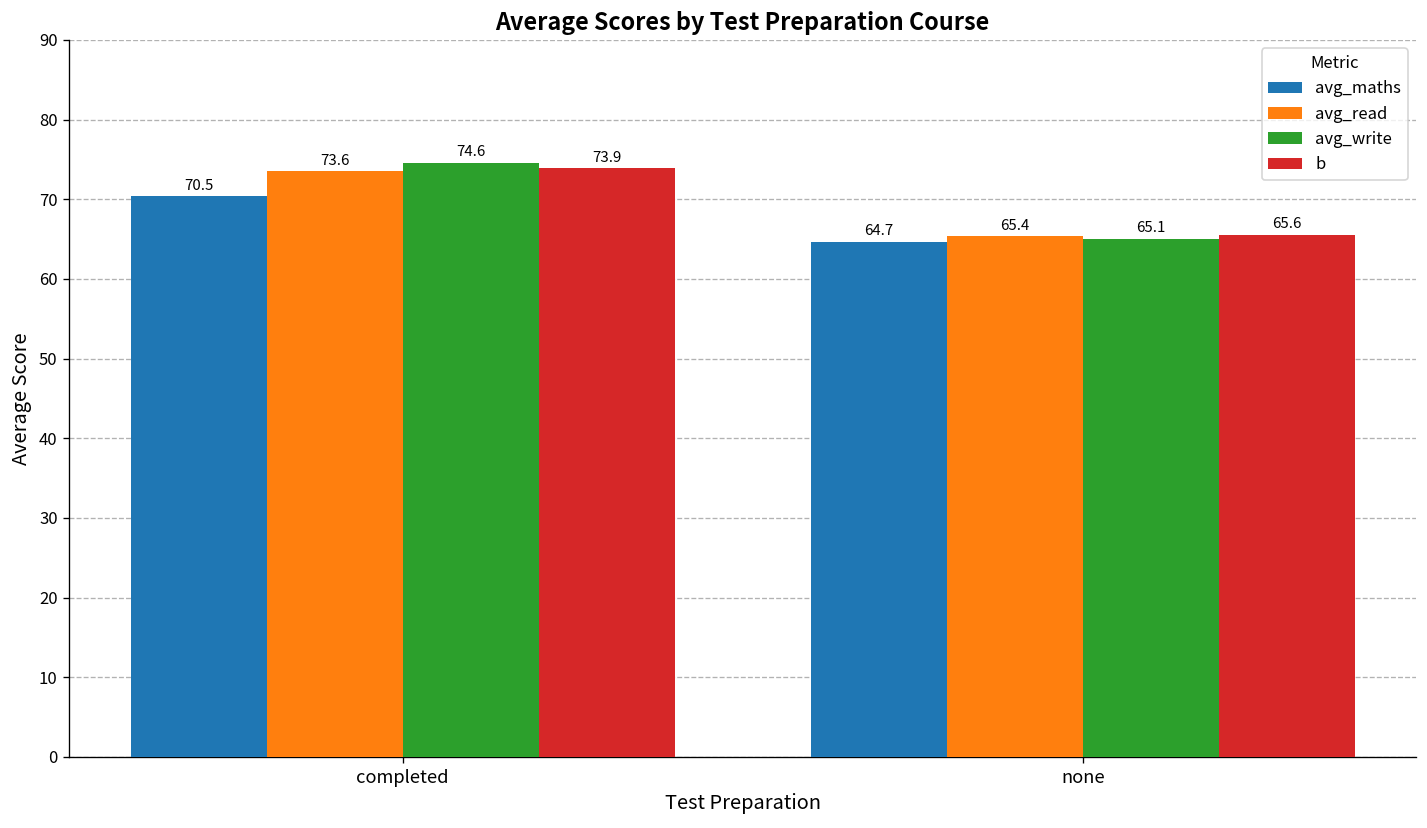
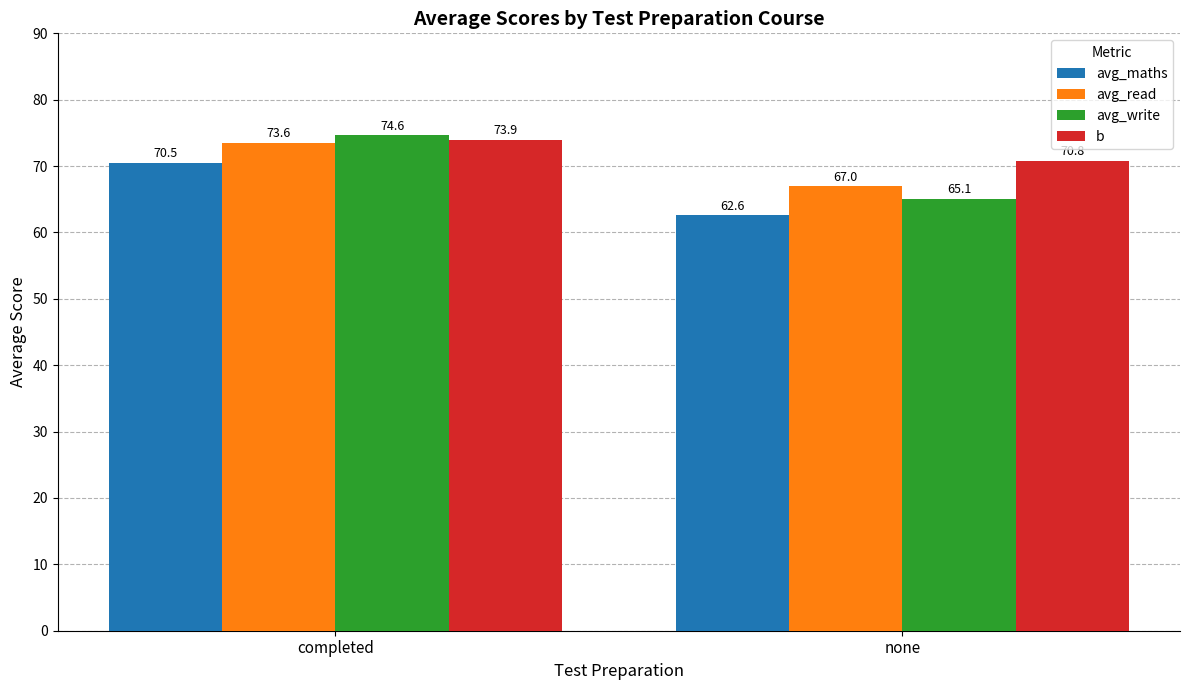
  {
    "avg_maths": {
      "completed": 70.5,
-     "none": 64.7
+     "none": 62.6
    },
    "avg_read": {
      "completed": 73.6,
-     "none": 65.4
+     "none": 67.0
    },
    "avg_write": {
      "completed": 74.6,
      "none": 65.1
    },
    "b": {
-     "none": 66
+     "none": 71
    }
  }
